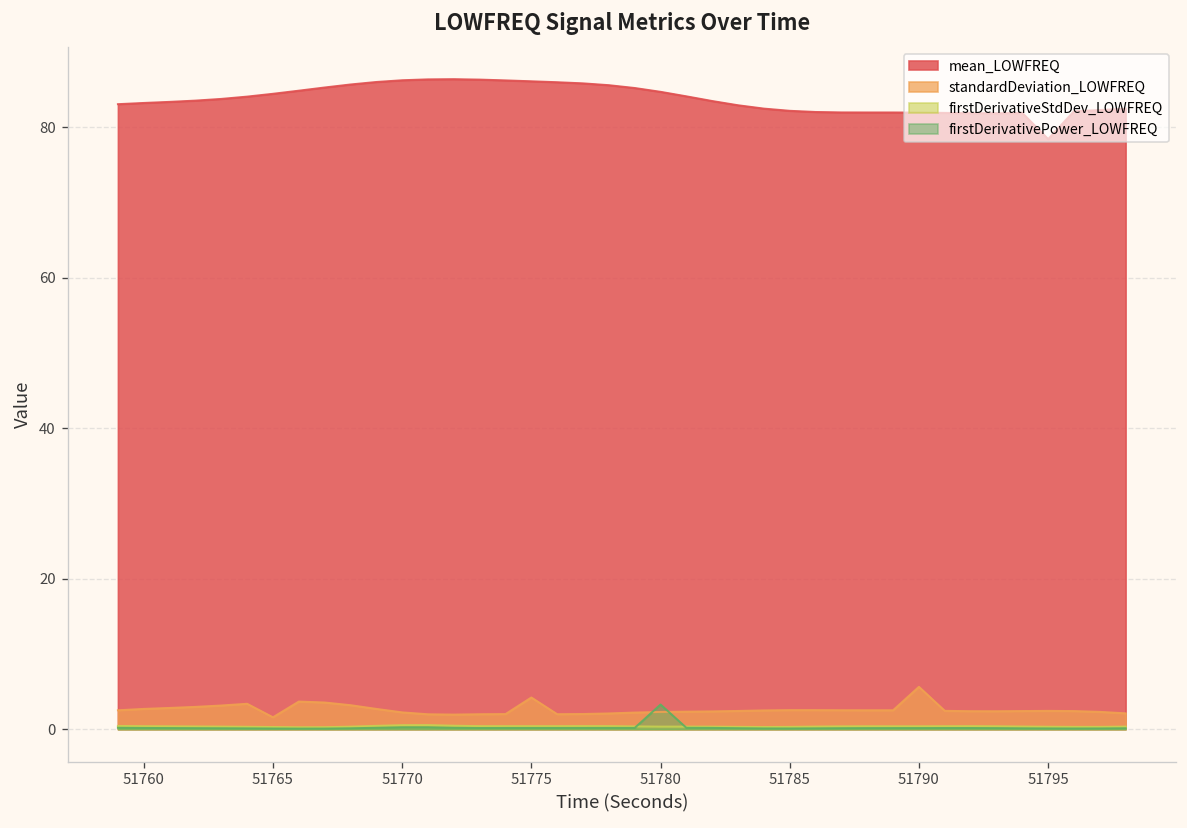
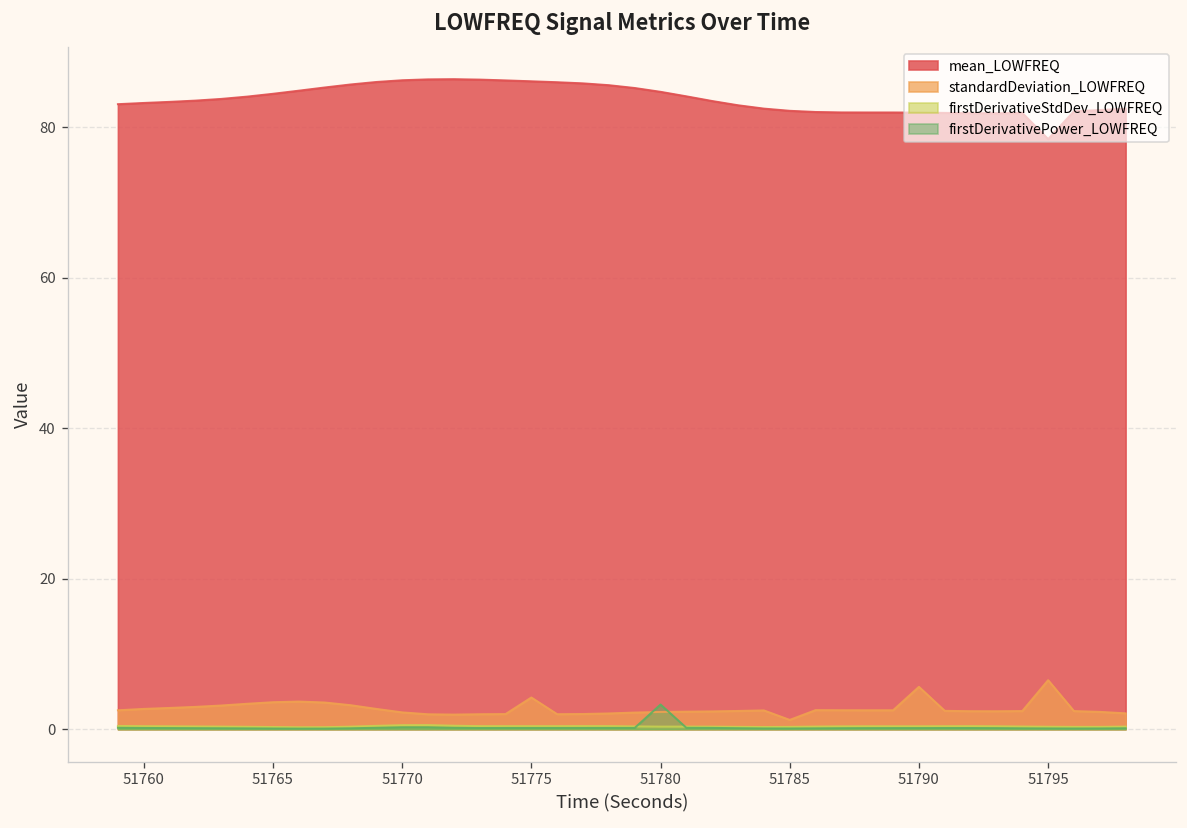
  {
    "mean_LOWFREQ": {
      "51760": 83,
      "51765": 84,
      "51770": 86,
      "51775": 86,
      "51780": 85,
      "51785": 82
    },
    "standardDeviation_LOWFREQ": {
      "51760": 3,
-     "51765": 2,
+     "51765": 4,
      "51770": 2,
      "51775": 4,
      "51780": 2,
-     "51785": 3,
+     "51785": 1,
      "51790": 6,
-     "51795": 2
+     "51795": 7
    },
    "firstDerivativeStdDev_LOWFREQ": {
      "51780": 0
    },
    "firstDerivativePower_LOWFREQ": {
      "51780": 3
    }
  }
